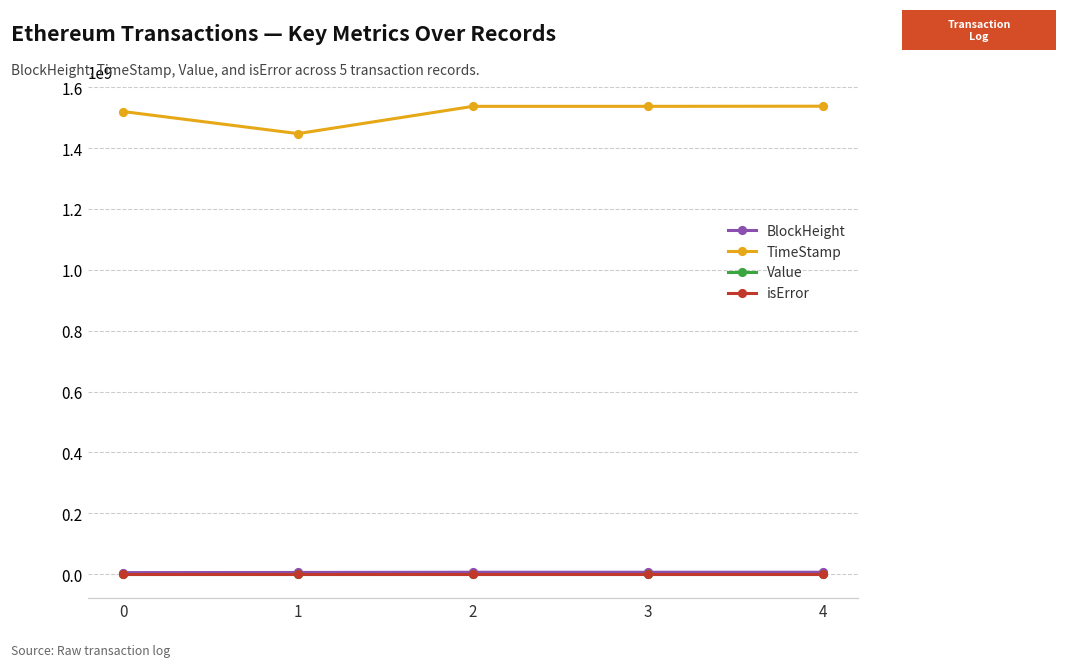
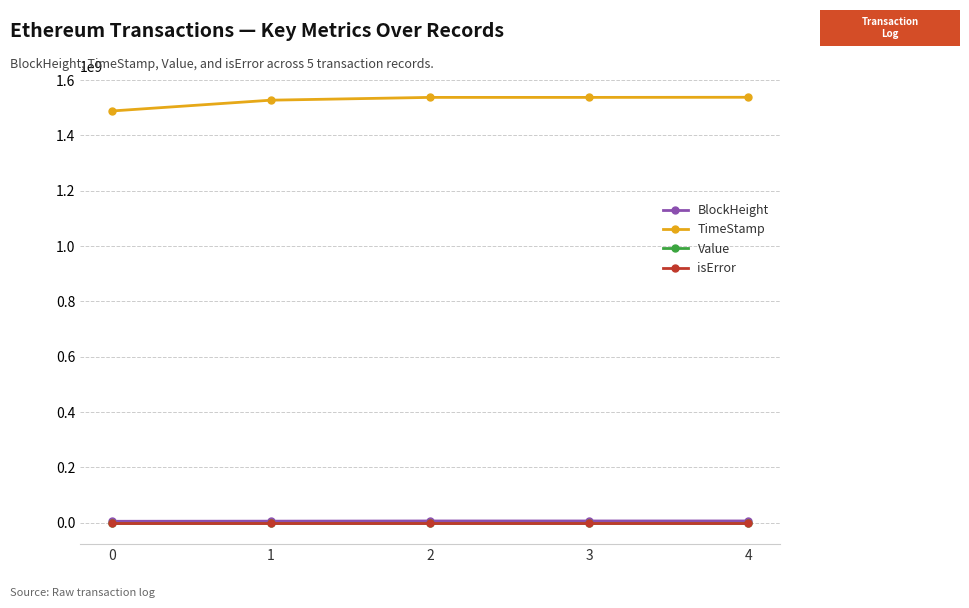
  {
    "TimeStamp": {
-     "0": 1520000000,
-     "1": 1450000000,
+     "0": 1490000000,
+     "1": 1530000000,
      "2": 1540000000,
      "3": 1540000000,
      "4": 1540000000
    }
  }
